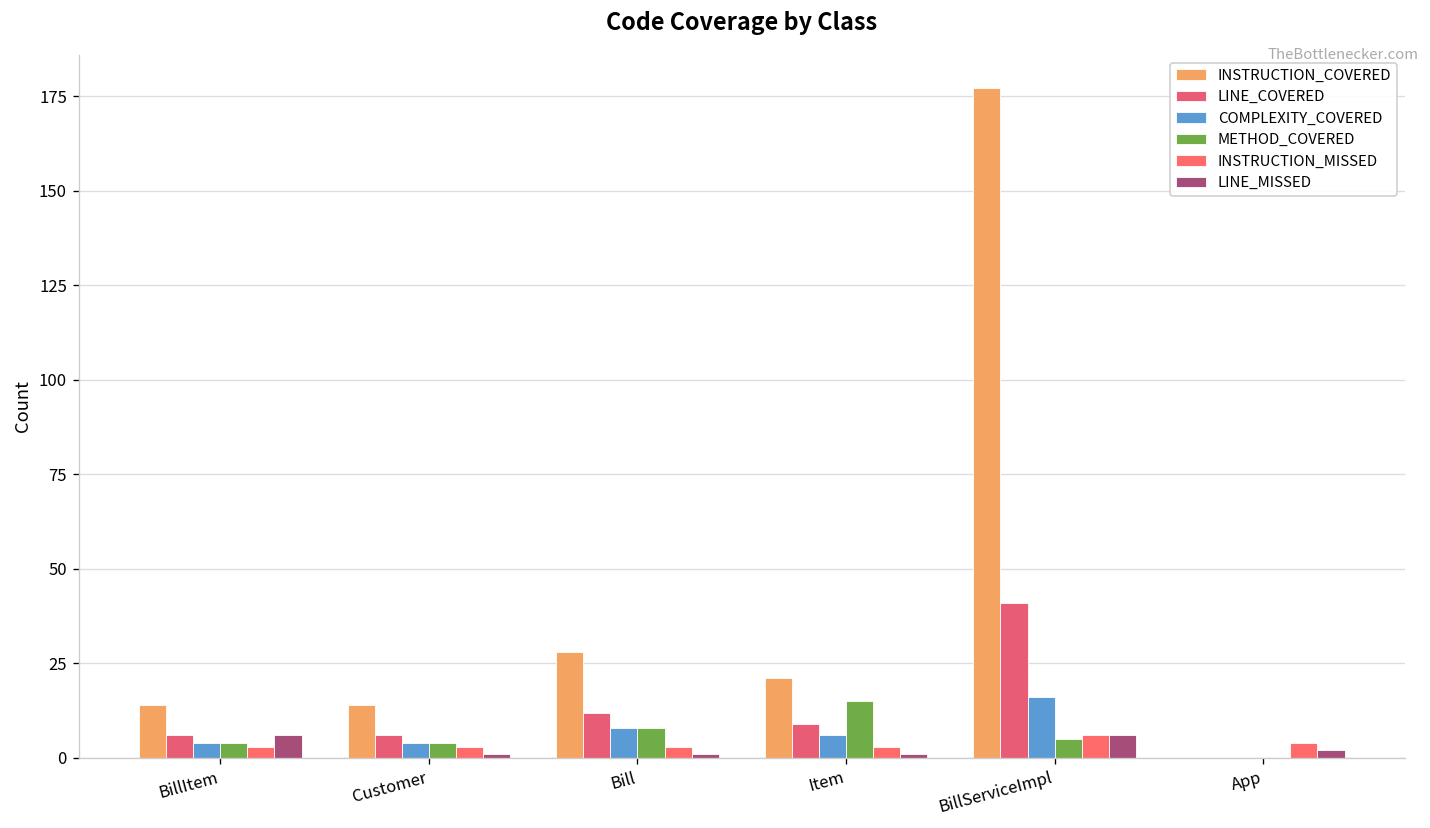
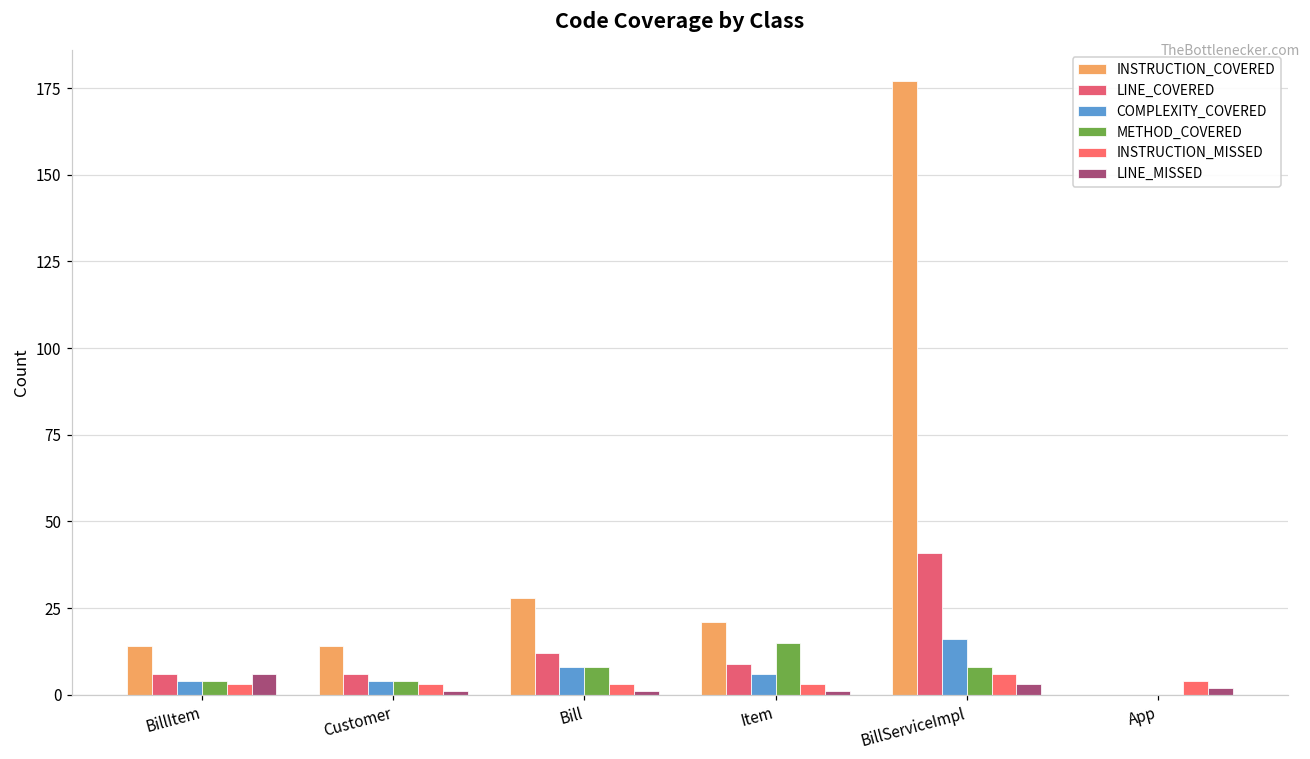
  {
    "COMPLEXITY_COVERED": {
      "BillItem": 4,
      "Customer": 4,
      "Bill": 8,
      "Item": 6,
      "BillServiceImpl": 16,
      "App": 0
    },
    "METHOD_COVERED": {
      "BillItem": 4,
      "Customer": 4,
      "Bill": 8,
      "Item": 15,
-     "BillServiceImpl": 5,
+     "BillServiceImpl": 8,
      "App": 0
    },
    "LINE_MISSED": {
      "BillItem": 6,
      "Customer": 1,
      "Bill": 1,
      "Item": 1,
-     "BillServiceImpl": 6,
+     "BillServiceImpl": 3,
      "App": 2
    }
  }
